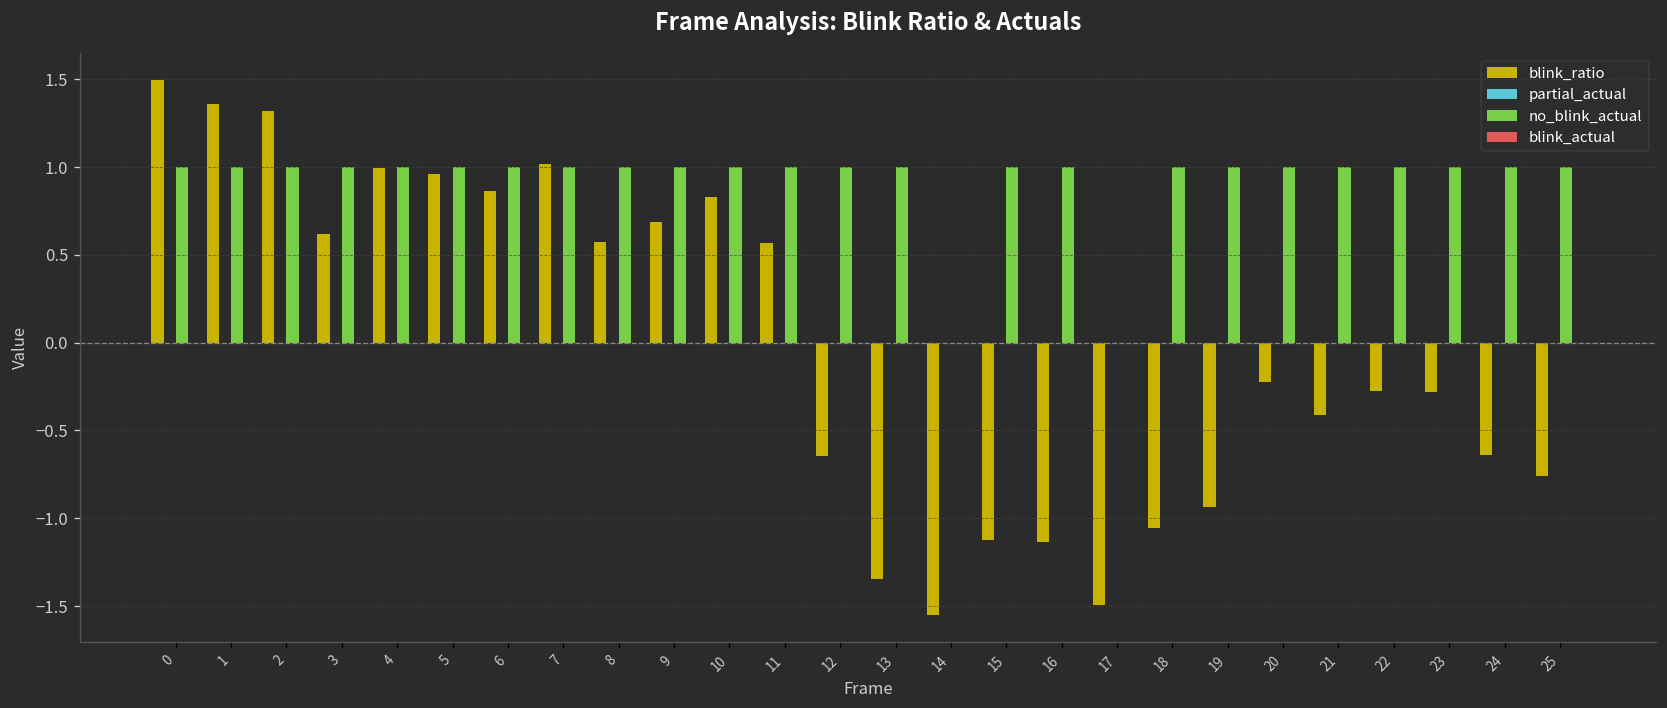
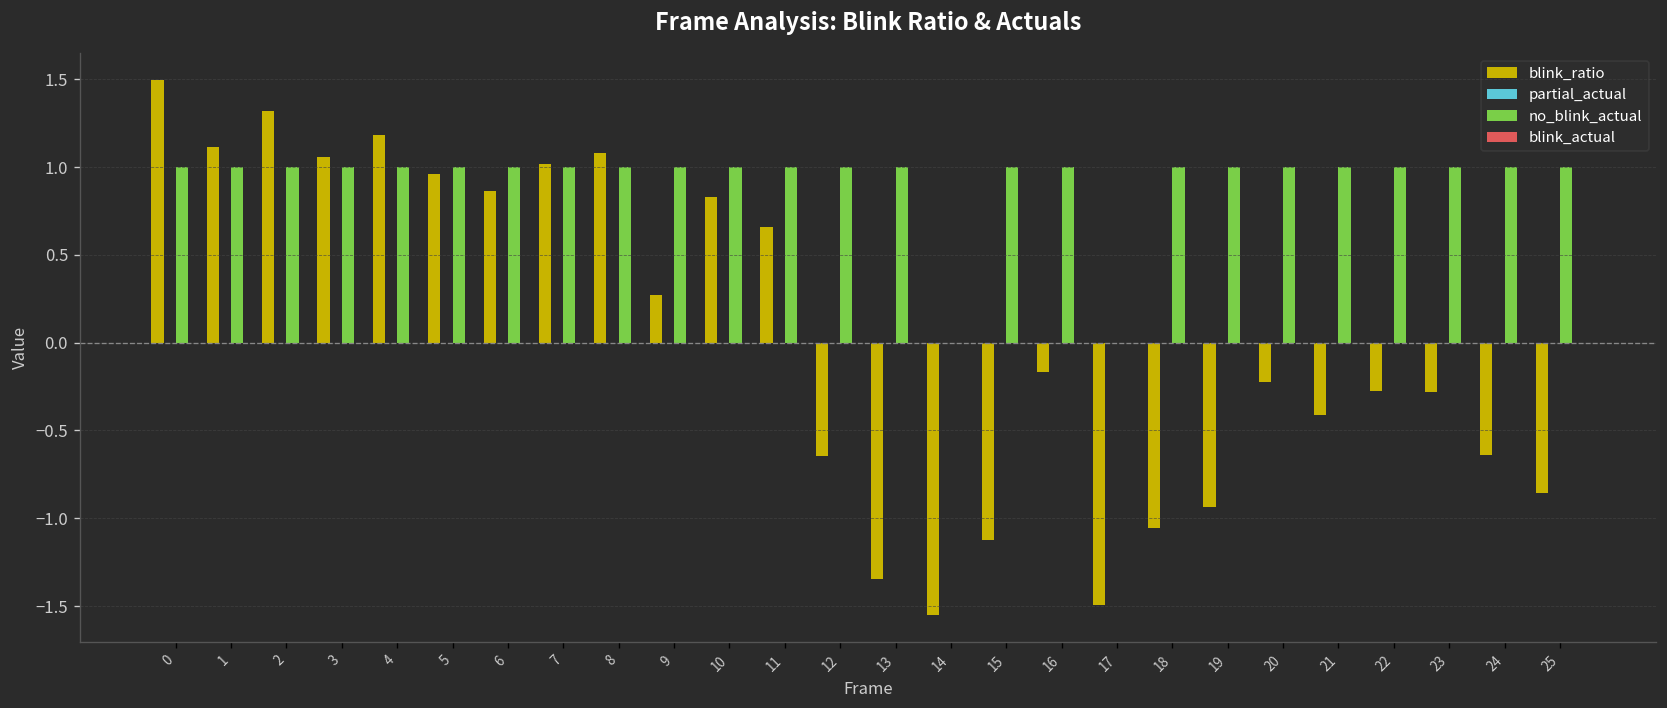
  {
    "blink_ratio": {
      "0": 1.50,
-     "1": 1.36,
+     "1": 1.11,
      "2": 1.32,
-     "3": 0.62,
-     "4": 1.00,
+     "3": 1.06,
+     "4": 1.18,
      "5": 0.96,
      "6": 0.86,
      "7": 1.02,
-     "8": 0.58,
-     "9": 0.69,
+     "8": 1.08,
+     "9": 0.27,
      "10": 0.83,
-     "11": 0.57,
+     "11": 0.66,
      "12": -0.64,
      "13": -1.34,
      "14": -1.55,
      "15": -1.12,
-     "16": -1.14,
+     "16": -0.17,
      "17": -1.49,
      "18": -1.06,
      "19": -0.94,
      "20": -0.22,
      "21": -0.41,
      "22": -0.28,
      "23": -0.28,
      "24": -0.64,
-     "25": -0.76
+     "25": -0.86
    },
    "partial_actual": {
      "0": 0.00,
      "1": 0.00,
      "2": 0.00,
      "3": 0.00,
      "4": 0.00,
      "5": 0.00,
      "6": 0.00,
      "7": 0.00,
      "8": 0.00,
      "9": 0.00,
      "10": 0.00,
      "11": 0.00,
      "12": 0.00,
      "13": 0.00,
      "14": 0.00,
      "15": 0.00,
      "16": 0.00,
      "17": 0.00,
      "18": 0.00,
      "19": 0.00,
      "20": 0.00,
      "21": 0.00,
      "22": 0.00,
      "23": 0.00,
      "24": 0.00,
      "25": 0.00
    },
    "no_blink_actual": {
      "0": 1.00,
      "1": 1.00,
      "2": 1.00,
      "3": 1.00,
      "4": 1.00,
      "5": 1.00,
      "6": 1.00,
      "7": 1.00,
      "8": 1.00,
      "9": 1.00,
      "10": 1.00,
      "11": 1.00,
      "12": 1.00,
      "13": 1.00,
      "14": 0.00,
      "15": 1.00,
      "16": 1.00,
      "17": 0.00,
      "18": 1.00,
      "19": 1.00,
      "20": 1.00,
      "21": 1.00,
      "22": 1.00,
      "23": 1.00,
      "24": 1.00,
      "25": 1.00
    },
    "blink_actual": {
      "0": 0.00,
      "1": 0.00,
      "2": 0.00,
      "3": 0.00,
      "4": 0.00,
      "5": 0.00,
      "6": 0.00,
      "7": 0.00,
      "8": 0.00,
      "9": 0.00,
      "10": 0.00,
      "11": 0.00,
      "12": 0.00,
      "13": 0.00,
      "14": 0.00,
      "15": 0.00,
      "16": 0.00,
      "17": 0.00,
      "18": 0.00,
      "19": 0.00,
      "20": 0.00,
      "21": 0.00,
      "22": 0.00,
      "23": 0.00,
      "24": 0.00,
      "25": 0.00
    }
  }
